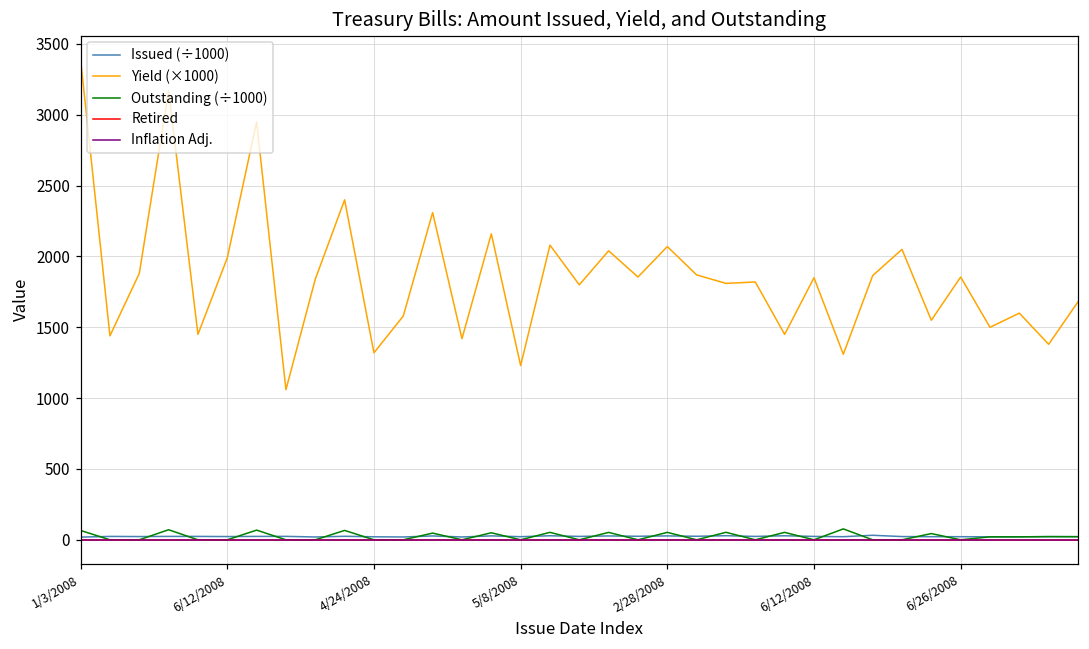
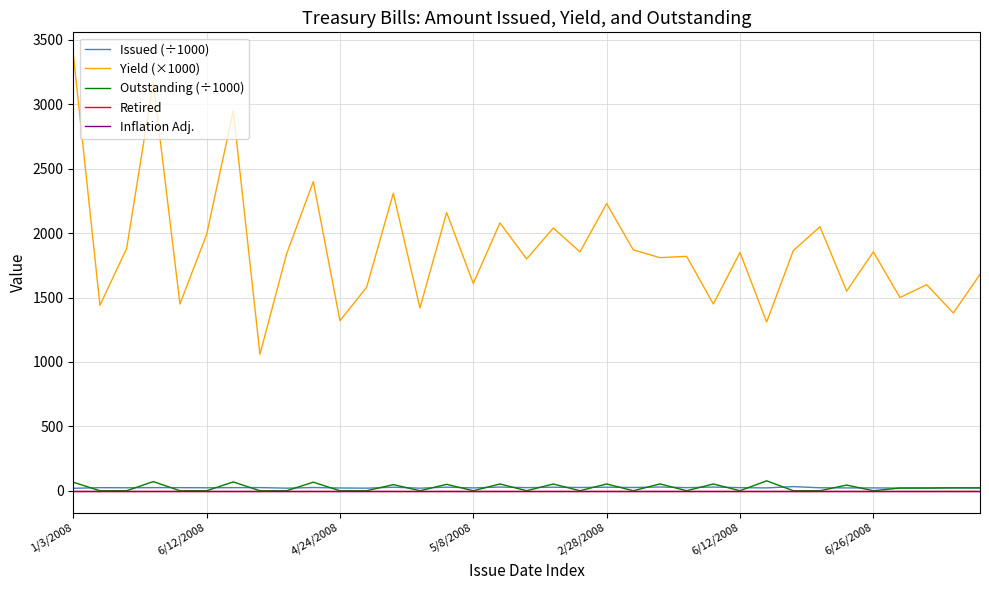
  {
    "Issued (÷1000)": {
      "5/8/2008": 20,
      "2/28/2008": 30
    },
    "Yield (×1000)": {
      "1/3/2008": 3390,
-     "5/8/2008": 1230,
-     "2/28/2008": 2070
+     "5/8/2008": 1610,
+     "2/28/2008": 2230
    },
    "Outstanding (÷1000)": {
      "1/3/2008": 70,
      "2/28/2008": 50
    },
    "Inflation Adj.": {
      "2/28/2008": 0
    }
  }
